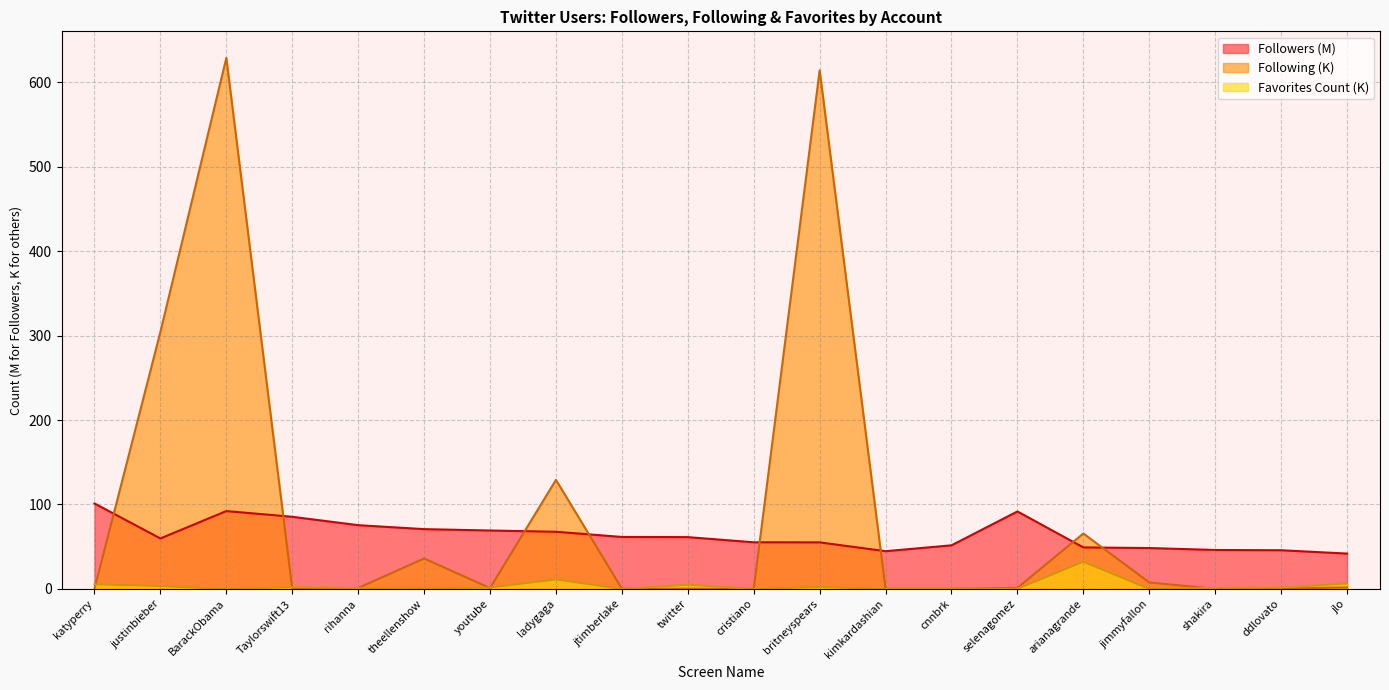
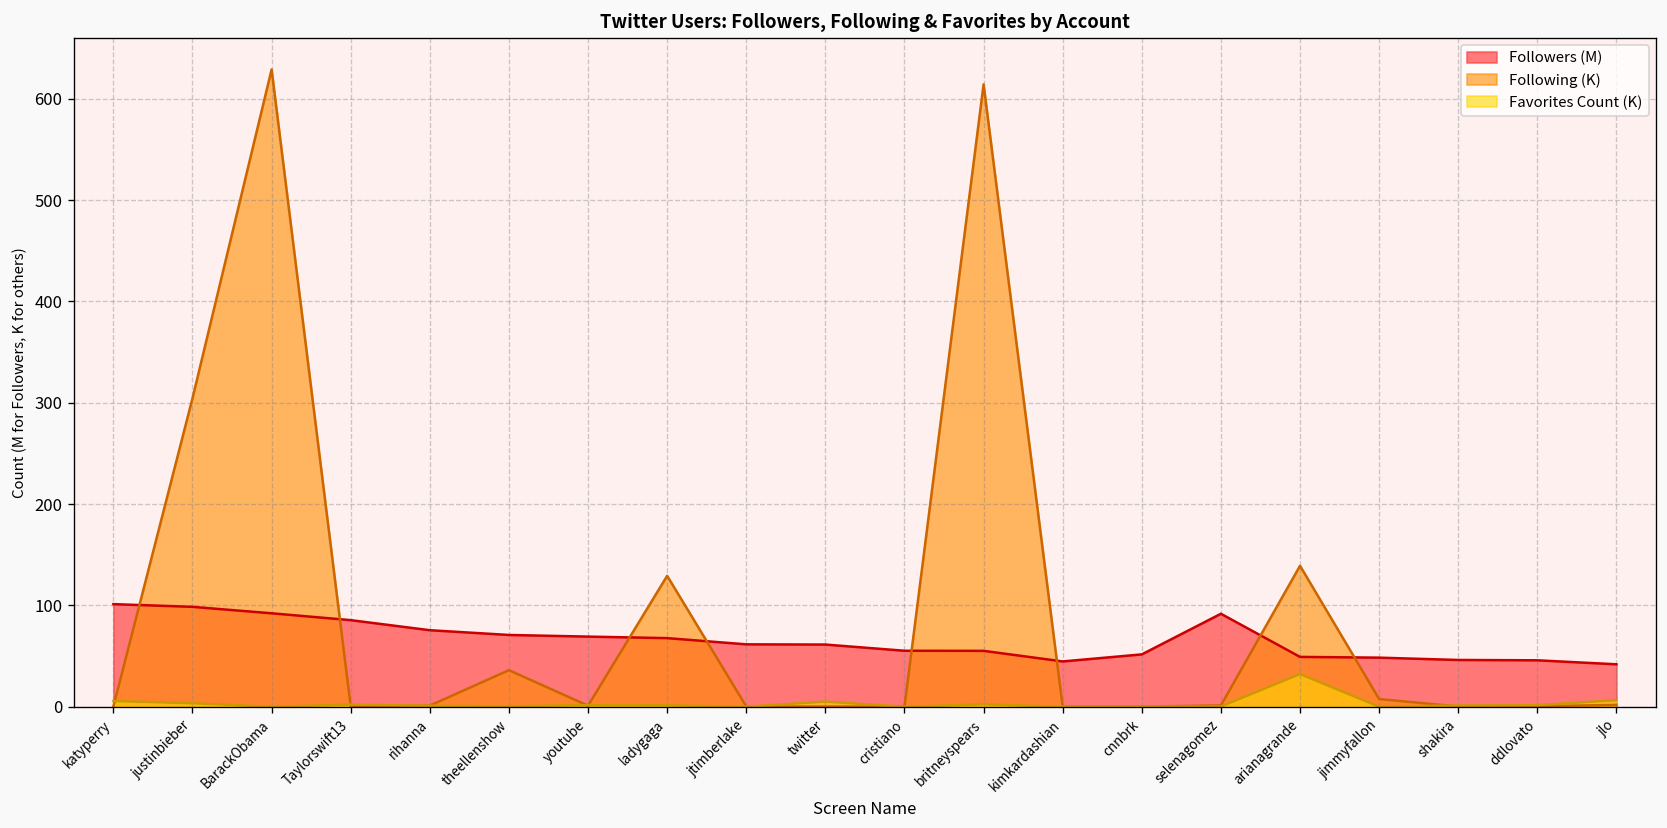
  {
    "Followers (M)": {
      "katyperry": 100,
-     "justinbieber": 60,
+     "justinbieber": 100,
      "BarackObama": 90,
      "Taylorswift13": 90,
      "rihanna": 80,
      "theellenshow": 70,
      "youtube": 70,
      "ladygaga": 70,
      "jtimberlake": 60,
      "twitter": 60,
      "cristiano": 60,
      "britneyspears": 60,
      "kimkardashian": 40,
      "cnnbrk": 50,
      "selenagomez": 90,
      "arianagrande": 50,
      "jimmyfallon": 50,
      "shakira": 50,
      "ddlovato": 50,
      "jlo": 40
    },
    "Following (K)": {
      "katyperry": 0,
      "justinbieber": 300,
      "BarackObama": 630,
      "theellenshow": 40,
      "ladygaga": 130,
      "twitter": 0,
      "britneyspears": 610,
-     "arianagrande": 70,
+     "arianagrande": 140,
      "jimmyfallon": 10,
      "jlo": 0
    },
    "Favorites Count (K)": {
      "katyperry": 10,
      "justinbieber": 0,
      "BarackObama": 0,
      "theellenshow": 0,
-     "ladygaga": 10,
+     "ladygaga": 0,
      "twitter": 10,
      "britneyspears": 0,
      "arianagrande": 30,
      "jimmyfallon": 0,
      "jlo": 10
    }
  }
